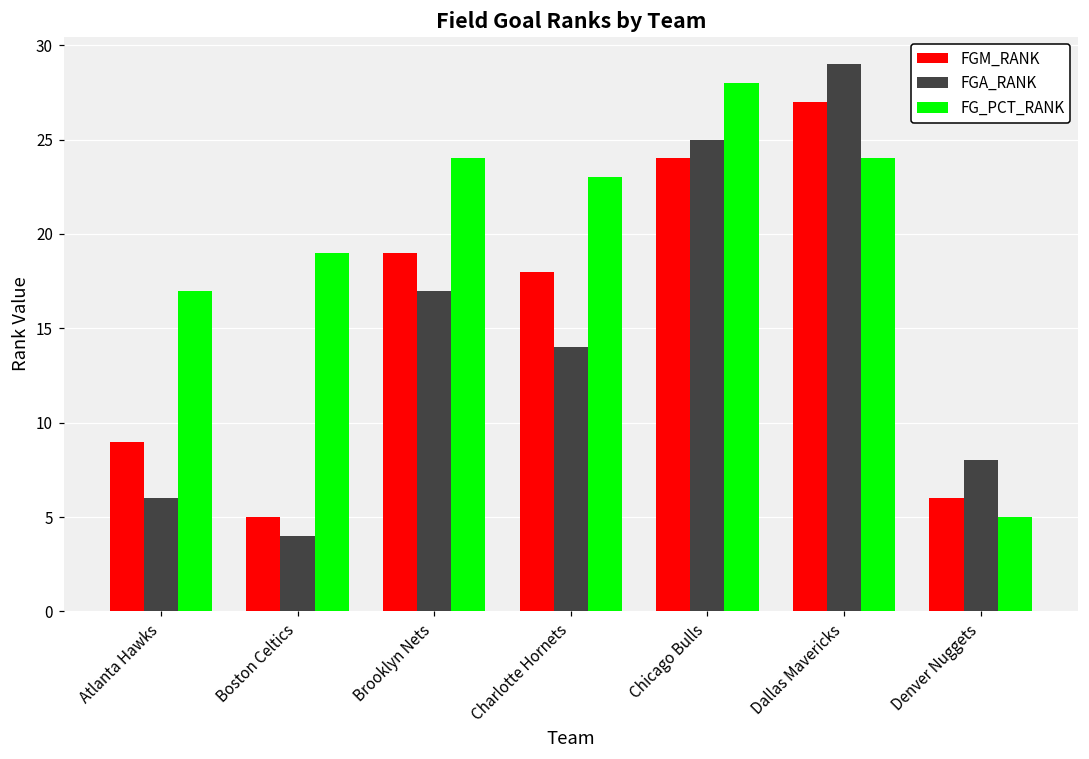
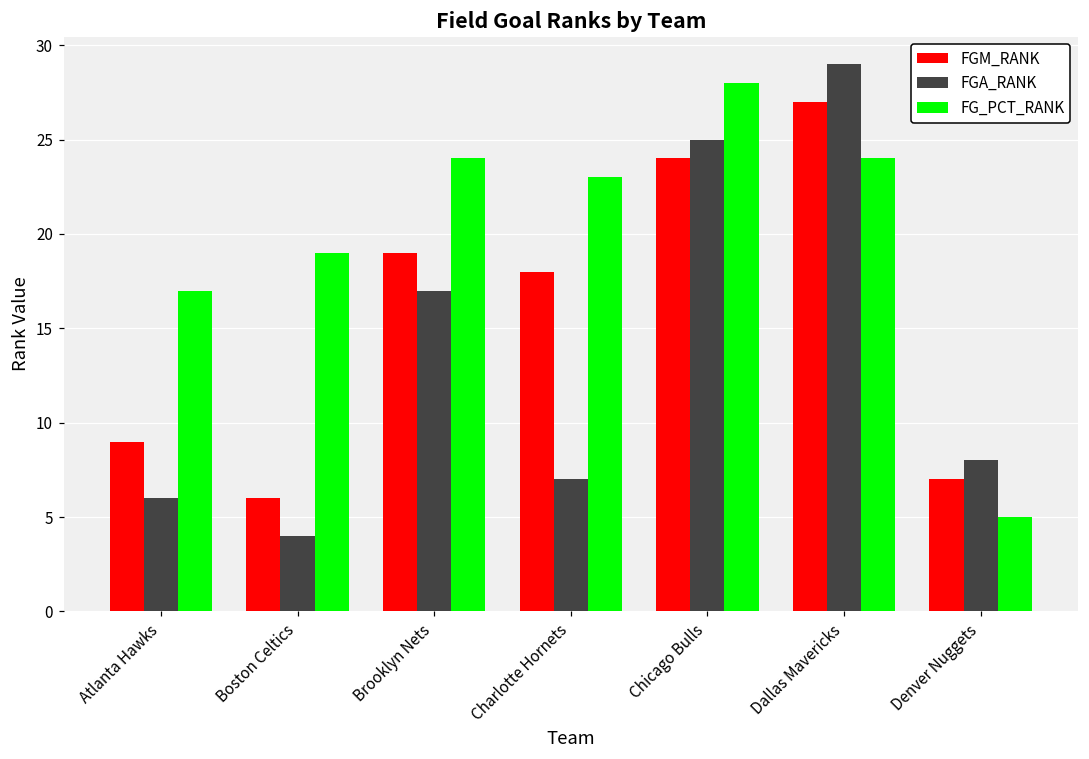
  {
    "FGM_RANK": {
      "Atlanta Hawks": 9,
-     "Boston Celtics": 5,
+     "Boston Celtics": 6,
      "Brooklyn Nets": 19,
      "Charlotte Hornets": 18,
      "Chicago Bulls": 24,
      "Dallas Mavericks": 27,
-     "Denver Nuggets": 6
+     "Denver Nuggets": 7
    },
    "FGA_RANK": {
      "Atlanta Hawks": 6,
      "Boston Celtics": 4,
      "Brooklyn Nets": 17,
-     "Charlotte Hornets": 14,
+     "Charlotte Hornets": 7,
      "Chicago Bulls": 25,
      "Dallas Mavericks": 29,
      "Denver Nuggets": 8
    },
    "FG_PCT_RANK": {
      "Atlanta Hawks": 17,
      "Boston Celtics": 19,
      "Brooklyn Nets": 24,
      "Charlotte Hornets": 23,
      "Chicago Bulls": 28,
      "Dallas Mavericks": 24,
      "Denver Nuggets": 5
    }
  }
